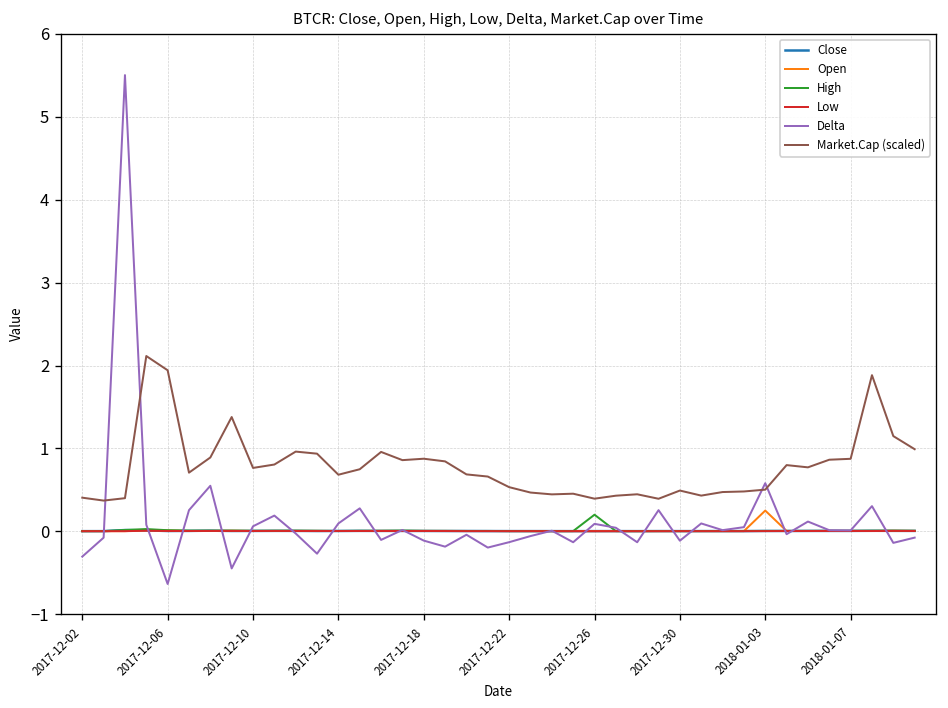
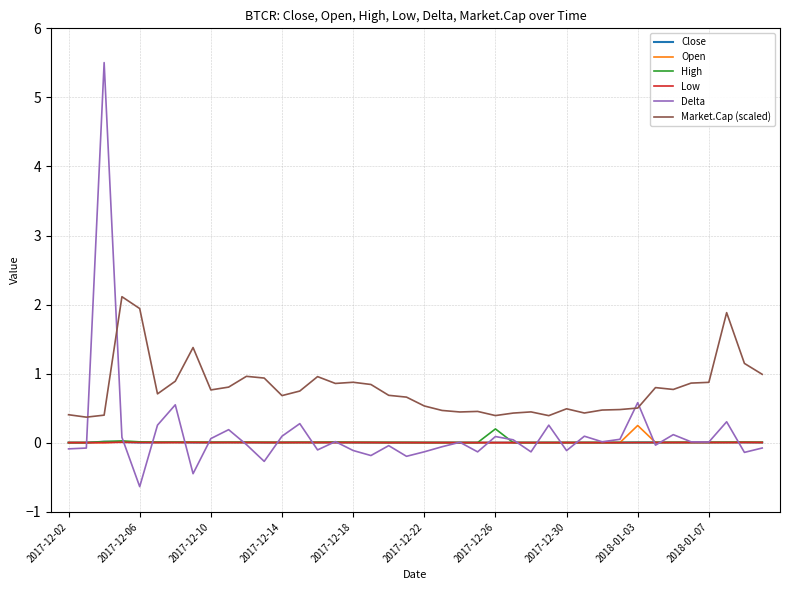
  {
    "Open": {
      "2018-01-03": 0.3
    },
    "High": {
      "2017-12-26": 0.2
    },
    "Delta": {
-     "2017-12-02": -0.3,
+     "2017-12-02": -0.1,
      "2017-12-06": -0.6,
      "2017-12-10": 0.1,
      "2017-12-14": 0.1,
      "2017-12-18": -0.1,
      "2017-12-22": -0.1,
      "2017-12-26": 0.1,
      "2017-12-30": -0.1,
      "2018-01-03": 0.6
    },
    "Market.Cap (scaled)": {
      "2017-12-02": 0.4,
      "2017-12-06": 1.9,
      "2017-12-10": 0.8,
      "2017-12-14": 0.7,
      "2017-12-18": 0.9,
      "2017-12-22": 0.5,
      "2017-12-26": 0.4,
      "2017-12-30": 0.5,
      "2018-01-03": 0.5,
      "2018-01-07": 0.9
    }
  }
